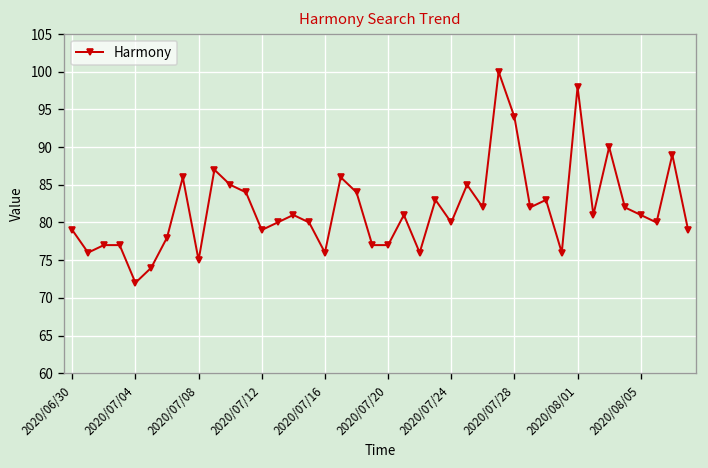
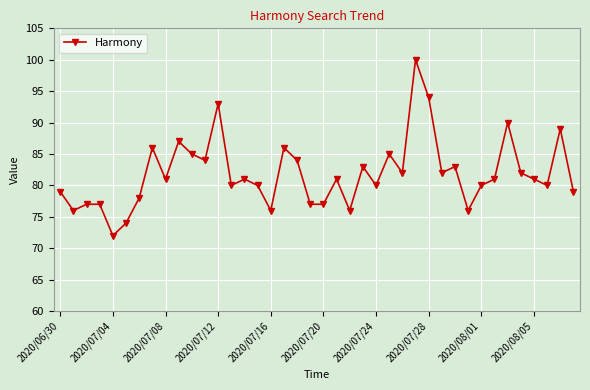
  {
    "2020/06/30": 79,
    "2020/07/04": 72,
-   "2020/07/08": 75,
-   "2020/07/12": 79,
+   "2020/07/08": 81,
+   "2020/07/12": 93,
    "2020/07/16": 76,
    "2020/07/20": 77,
    "2020/07/24": 80,
    "2020/07/28": 94,
-   "2020/08/01": 98,
+   "2020/08/01": 80,
    "2020/08/05": 81
  }
